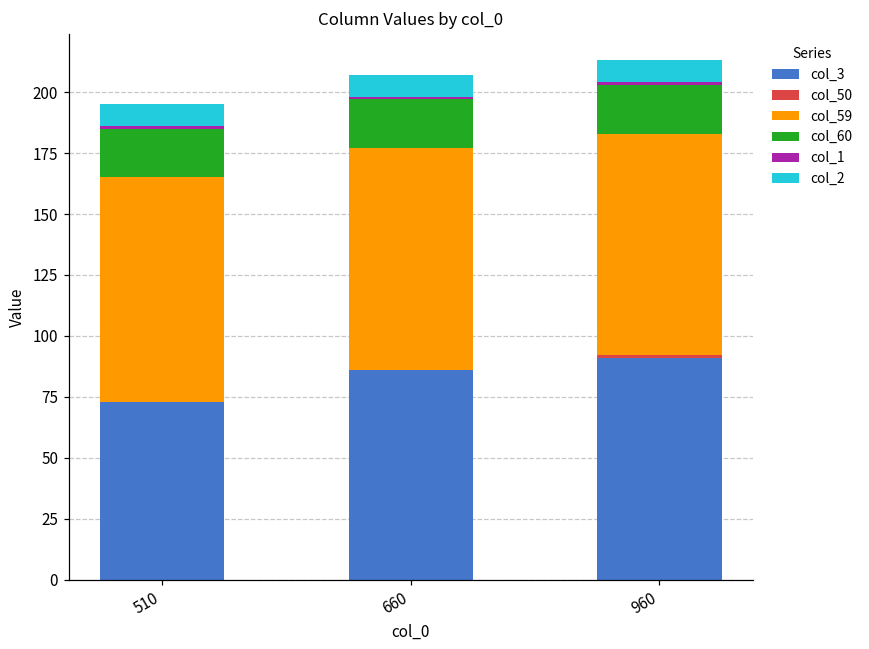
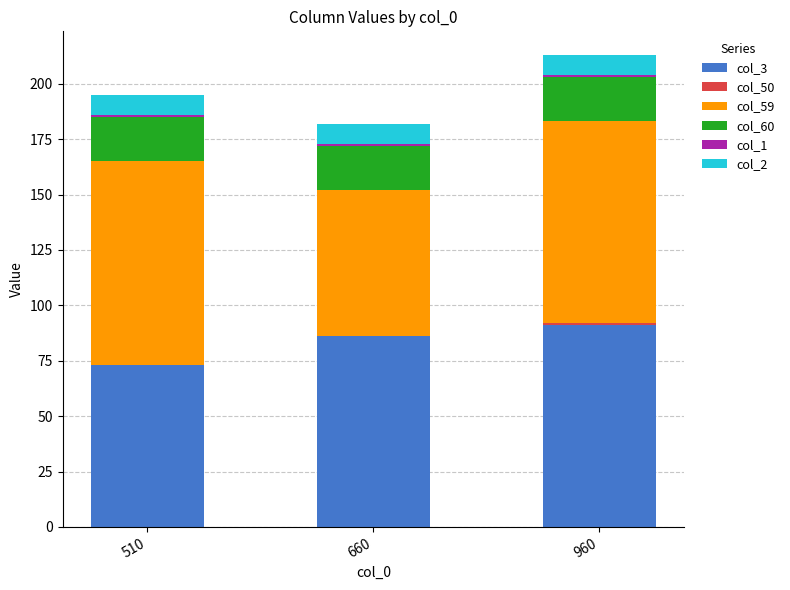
  {
    "col_3": {
      "510": 73,
      "660": 86,
      "960": 91
    },
    "col_59": {
      "510": 92,
-     "660": 91,
+     "660": 66,
      "960": 91
    },
    "col_60": {
      "510": 20,
      "660": 20,
      "960": 20
    },
    "col_2": {
      "510": 9,
      "660": 9,
      "960": 9
    }
  }
